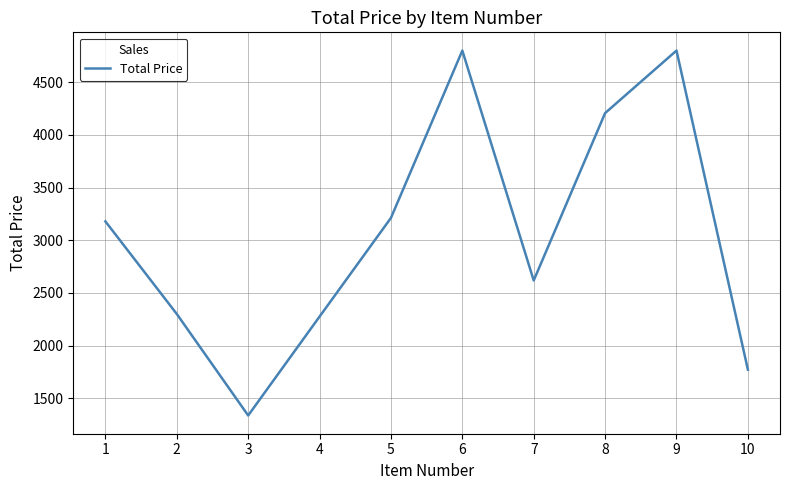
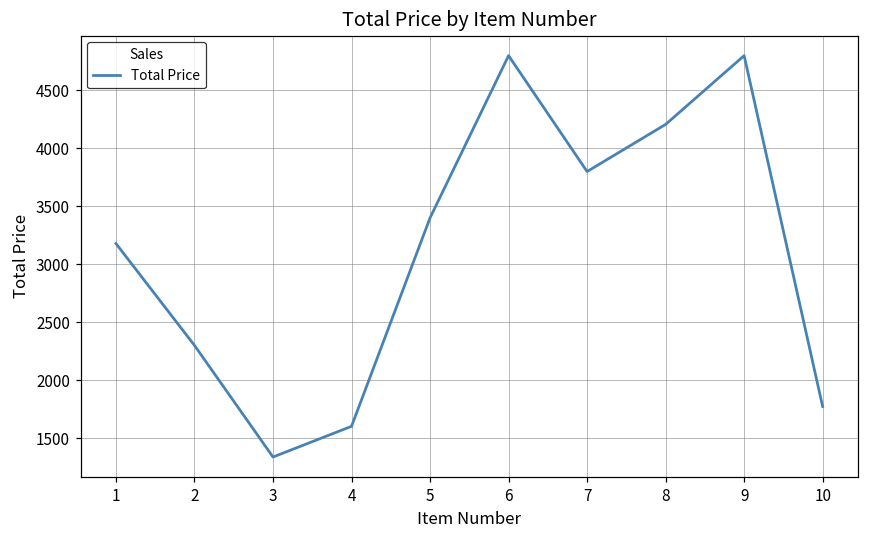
  {
    "1": 3180,
    "2": 2300,
    "3": 1340,
-   "4": 2280,
-   "5": 3210,
+   "4": 1600,
+   "5": 3400,
    "6": 4800,
-   "7": 2620,
+   "7": 3800,
    "8": 4210,
    "9": 4800,
    "10": 1770
  }
